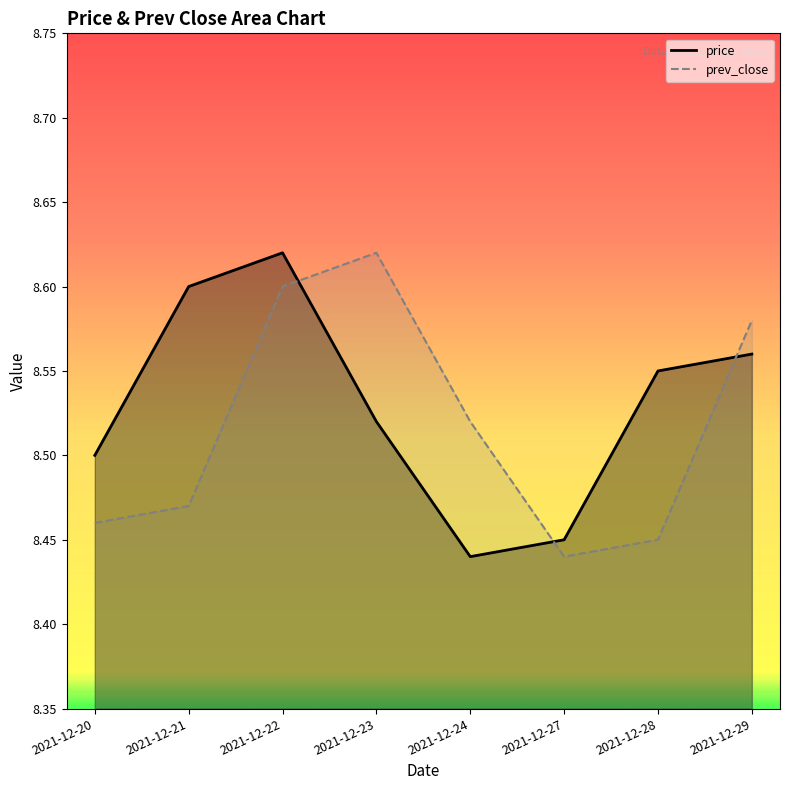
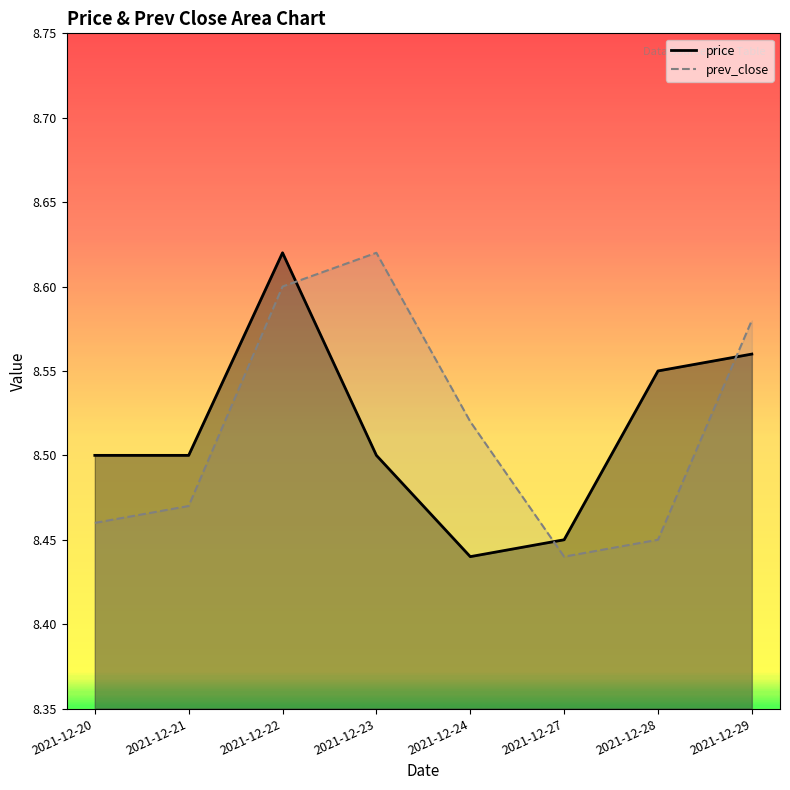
  {
    "price": {
      "2021-12-20": 8.50,
-     "2021-12-21": 8.6,
+     "2021-12-21": 8.5,
      "2021-12-22": 8.62,
-     "2021-12-23": 8.52,
+     "2021-12-23": 8.50,
      "2021-12-24": 8.44,
      "2021-12-27": 8.45,
      "2021-12-28": 8.55,
      "2021-12-29": 8.56
    },
    "prev_close": {
      "2021-12-20": 8.46,
      "2021-12-21": 8.47,
      "2021-12-22": 8.60,
      "2021-12-23": 8.62,
      "2021-12-24": 8.52,
      "2021-12-27": 8.44,
      "2021-12-28": 8.45,
      "2021-12-29": 8.58
    }
  }
